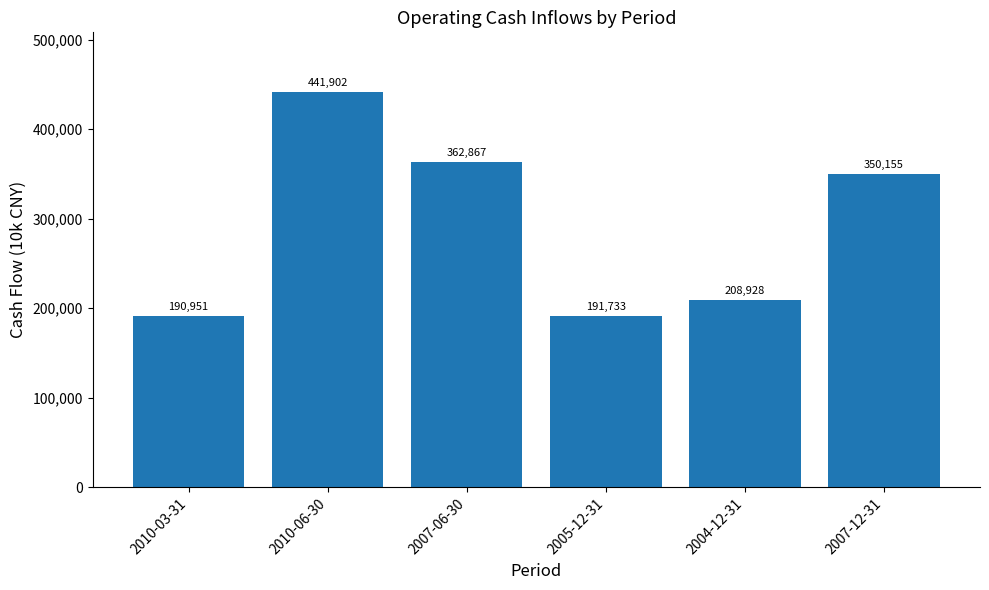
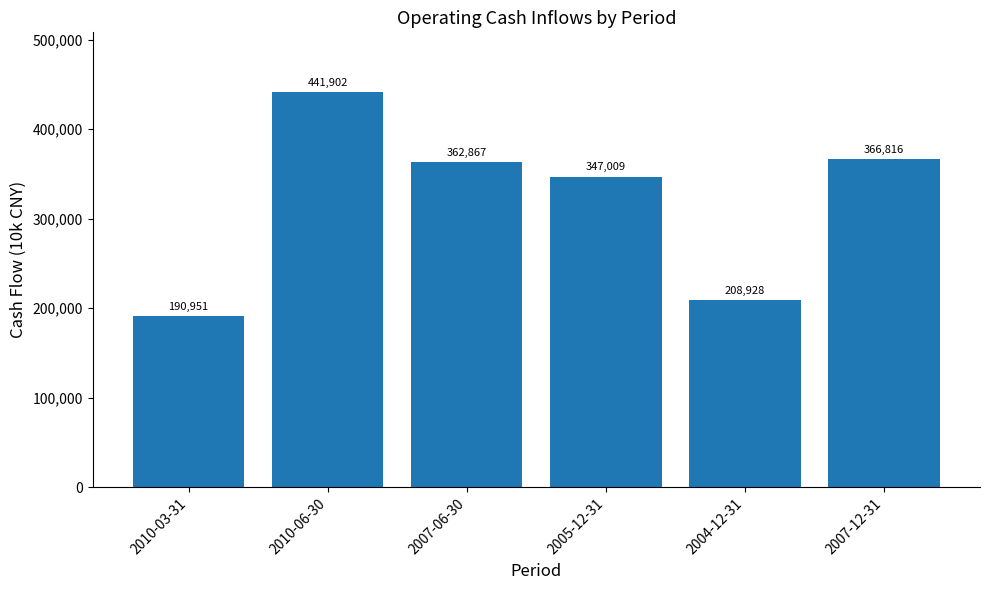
  {
    "2010-03-31": "190,951",
    "2010-06-30": "441,902",
    "2007-06-30": "362,867",
-   "2005-12-31": "191,733",
+   "2005-12-31": "347,009",
    "2004-12-31": "208,928",
-   "2007-12-31": "350,155"
+   "2007-12-31": "366,816"
  }
